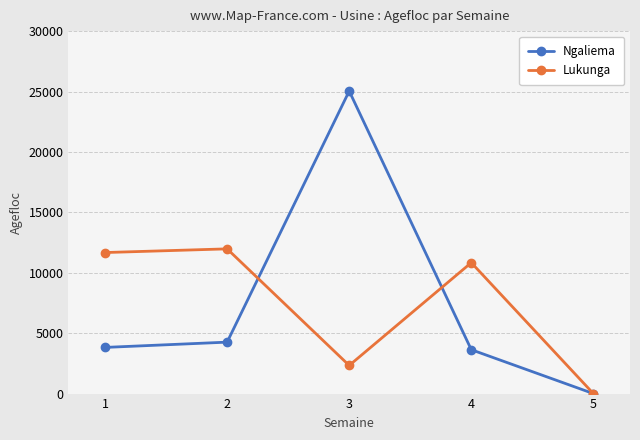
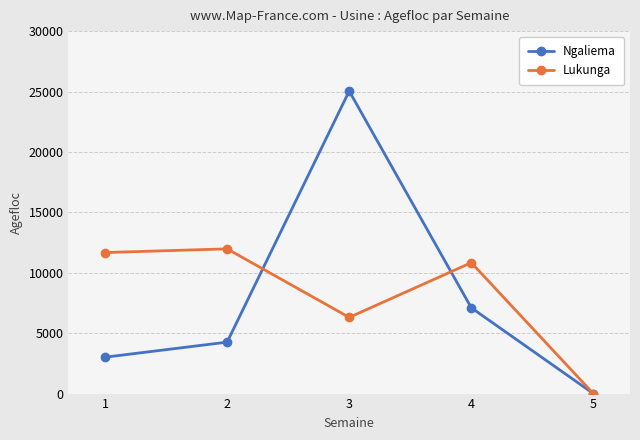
  {
    "Ngaliema": {
-     "1": 3800,
+     "1": 3000,
      "2": 4300,
      "3": 25000,
-     "4": 3600
+     "4": 7100
    },
    "Lukunga": {
      "1": 11700,
      "2": 12000,
-     "3": 2300,
+     "3": 6300,
      "4": 10800
    }
  }
